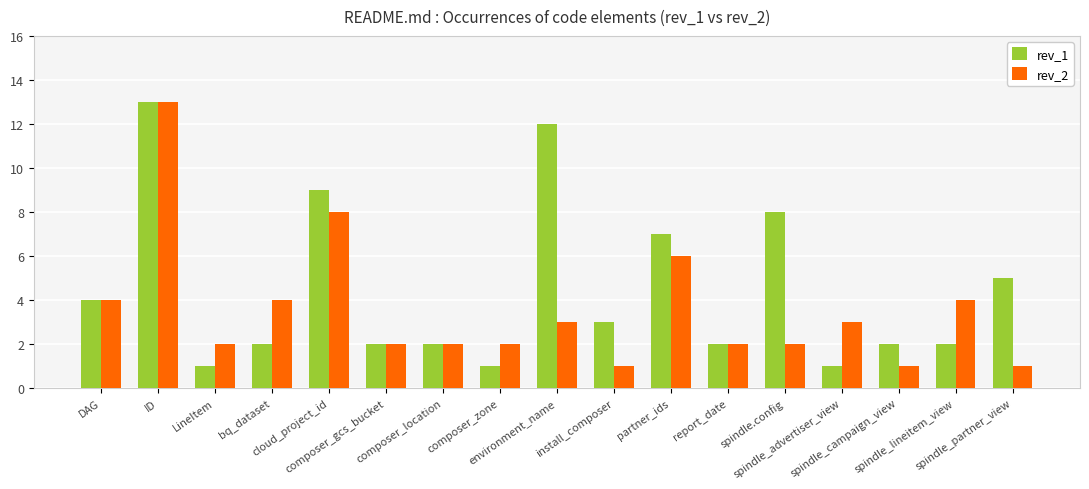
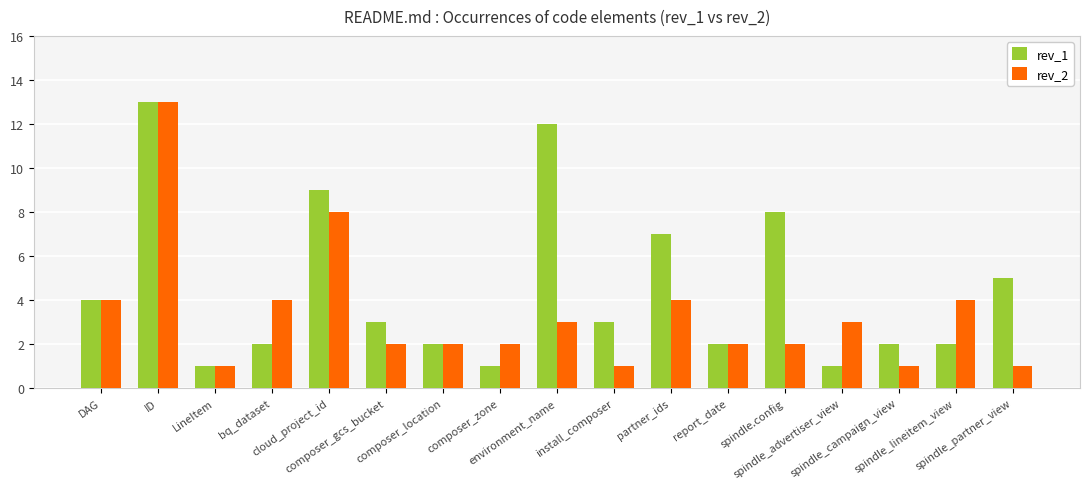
  {
    "rev_1": {
      "DAG": 4,
      "ID": 13,
      "LineItem": 1,
      "bq_dataset": 2,
      "cloud_project_id": 9,
-     "composer_gcs_bucket": 2,
+     "composer_gcs_bucket": 3,
      "composer_location": 2,
      "composer_zone": 1,
      "environment_name": 12,
      "install_composer": 3,
      "partner_ids": 7,
      "report_date": 2,
      "spindle.config": 8,
      "spindle_advertiser_view": 1,
      "spindle_campaign_view": 2,
      "spindle_lineitem_view": 2,
      "spindle_partner_view": 5
    },
    "rev_2": {
      "DAG": 4,
      "ID": 13,
-     "LineItem": 2,
+     "LineItem": 1,
      "bq_dataset": 4,
      "cloud_project_id": 8,
      "composer_gcs_bucket": 2,
      "composer_location": 2,
      "composer_zone": 2,
      "environment_name": 3,
      "install_composer": 1,
-     "partner_ids": 6,
+     "partner_ids": 4,
      "report_date": 2,
      "spindle.config": 2,
      "spindle_advertiser_view": 3,
      "spindle_campaign_view": 1,
      "spindle_lineitem_view": 4,
      "spindle_partner_view": 1
    }
  }
